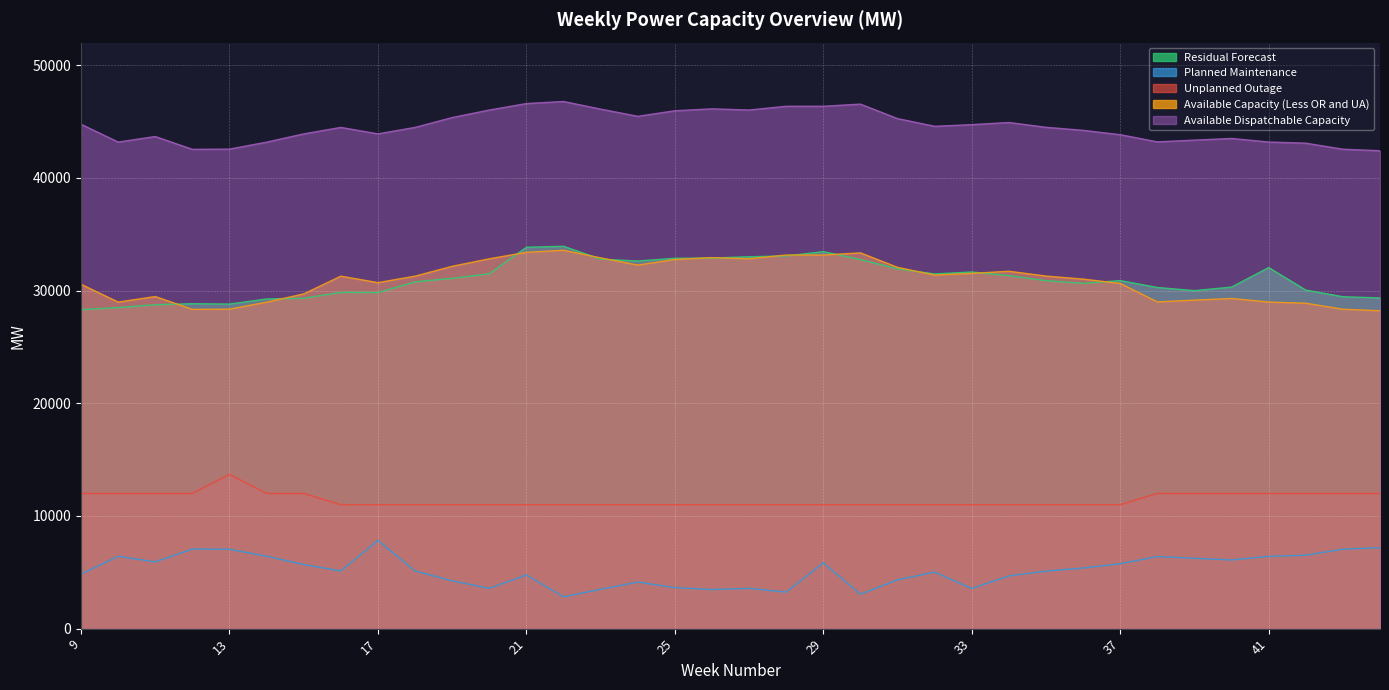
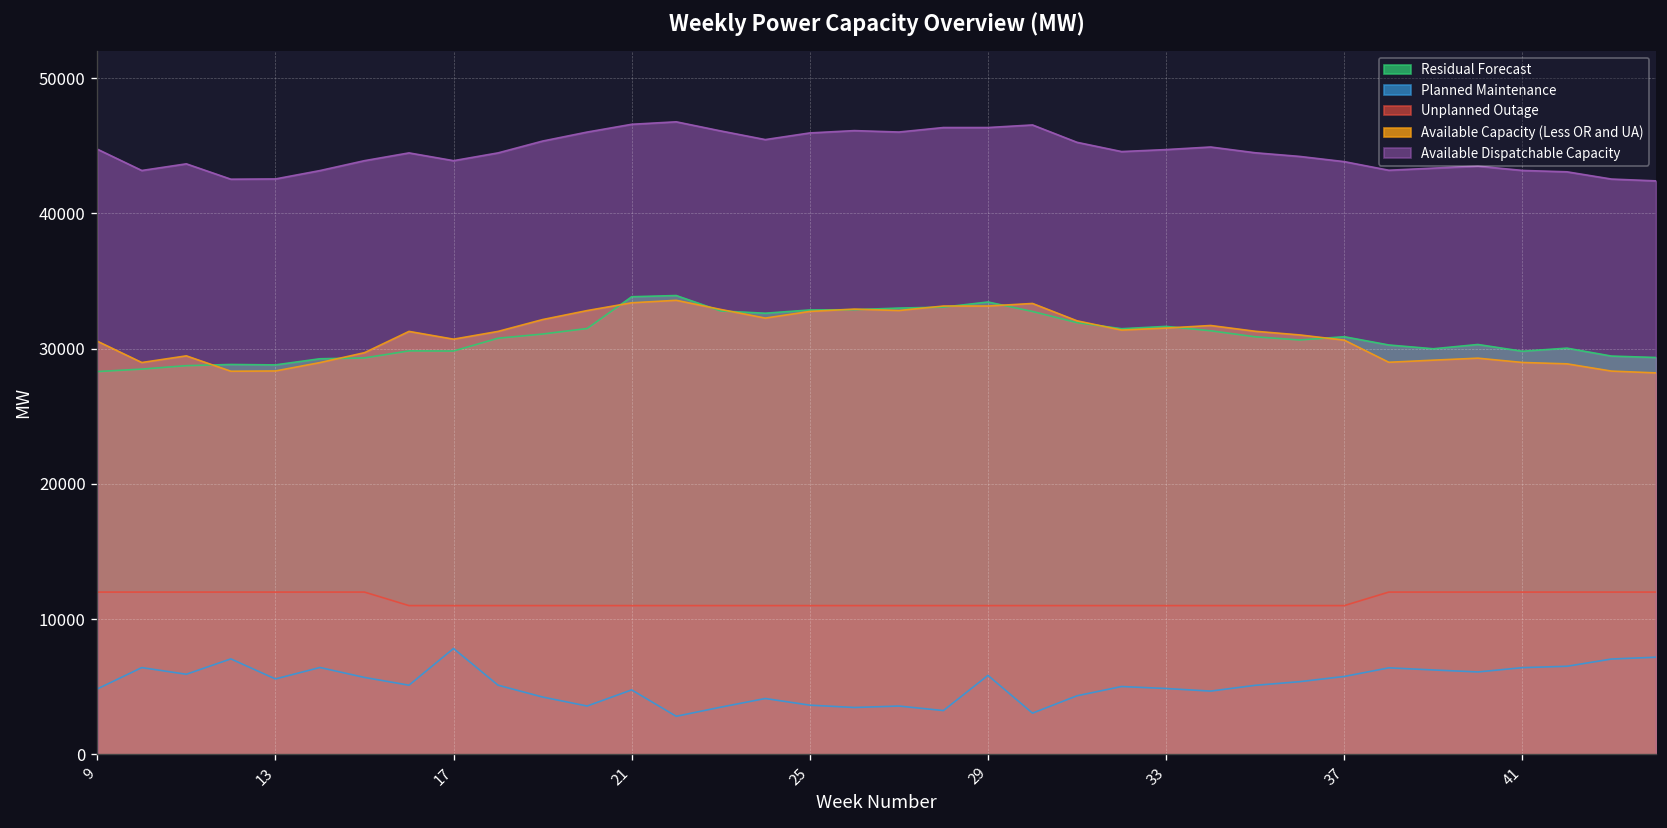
  {
    "Residual Forecast": {
      "9": 28300,
      "13": 28800,
      "17": 29800,
      "21": 33800,
      "29": 33500,
      "37": 30900,
-     "41": 32000
+     "41": 29800
    },
    "Planned Maintenance": {
      "9": 4800,
-     "13": 7000,
+     "13": 5600,
      "17": 7800,
      "21": 4800,
      "25": 3600,
      "29": 5800,
-     "33": 3600,
+     "33": 4900,
      "37": 5800,
      "41": 6400
    },
    "Unplanned Outage": {
      "9": 12000,
-     "13": 13700,
+     "13": 12000,
      "17": 11000,
      "21": 11000,
      "25": 11000,
      "29": 11000,
      "33": 11000,
      "37": 11000,
      "41": 12000
    },
    "Available Capacity (Less OR and UA)": {
      "9": 30600,
      "13": 28400,
      "17": 30700,
      "21": 33400,
      "29": 33200,
      "37": 30600,
      "41": 29000
    },
    "Available Dispatchable Capacity": {
      "9": 44800,
      "13": 42600,
      "17": 43900,
      "21": 46600,
      "25": 46000,
      "29": 46400,
      "33": 44700,
      "37": 43800,
      "41": 43200
    }
  }
